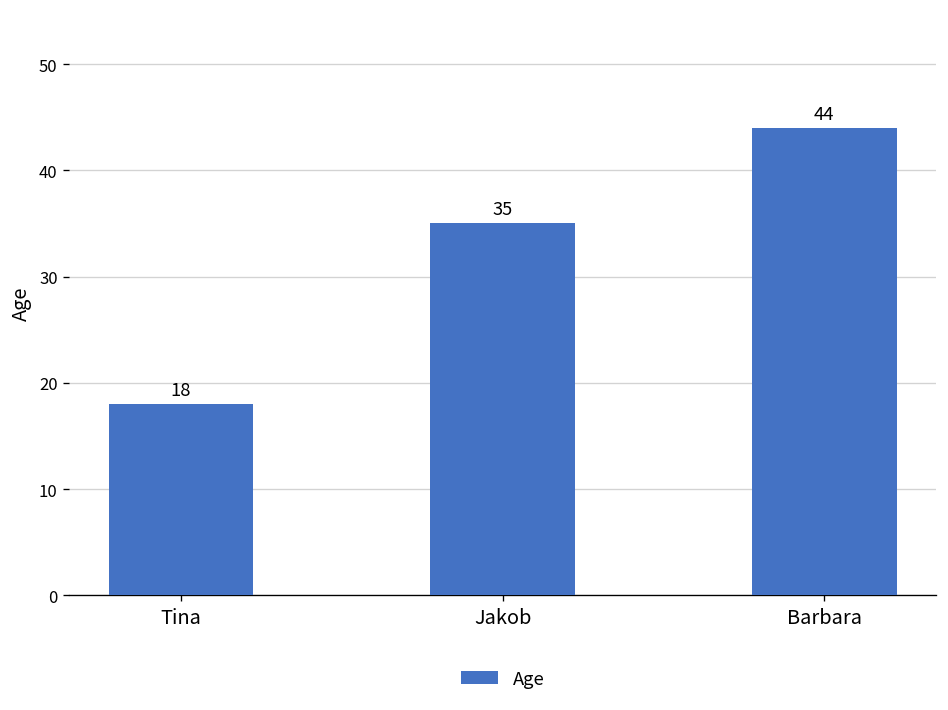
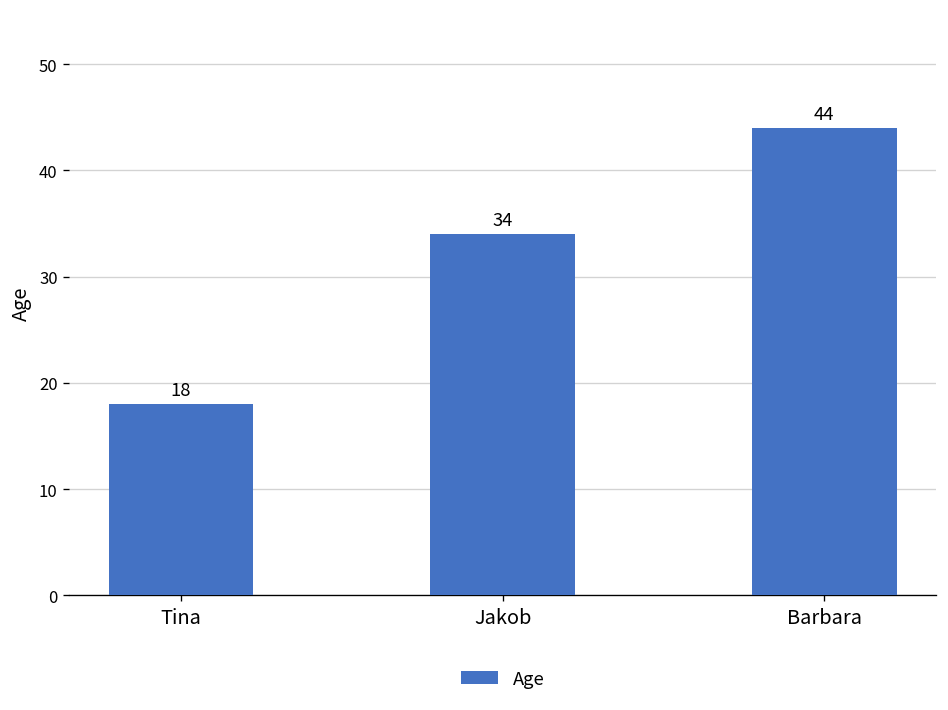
  {
    "Tina": 18,
-   "Jakob": 35,
+   "Jakob": 34,
    "Barbara": 44
  }
